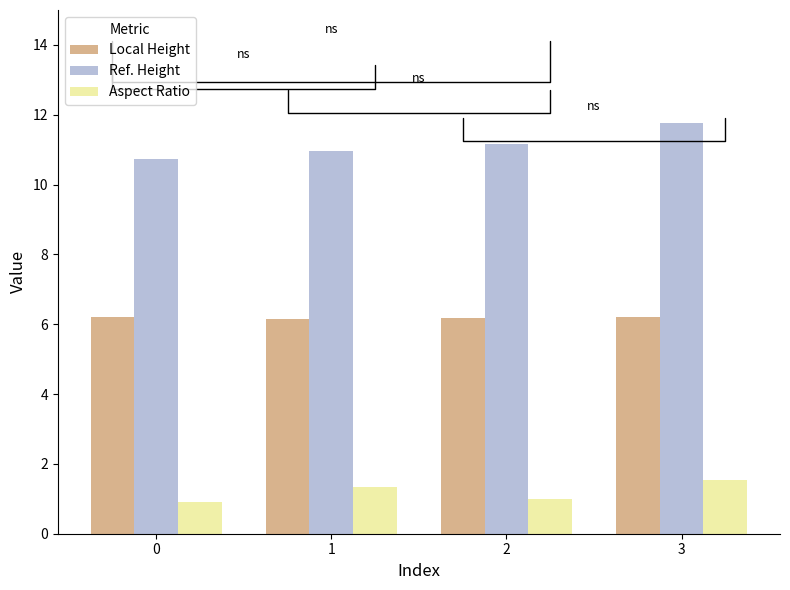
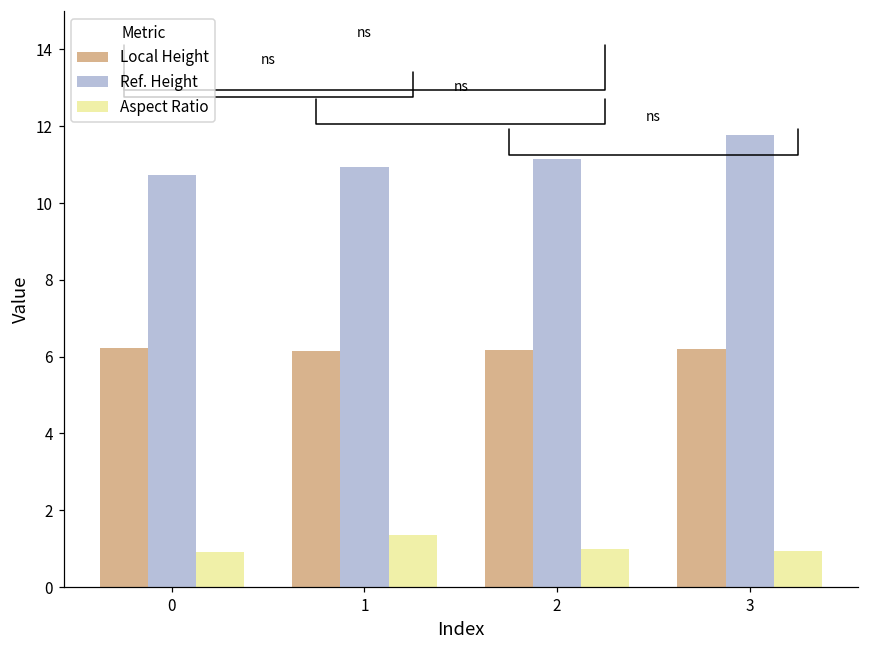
  {
    "Local Height": {
      "0": 6.2,
      "1": 6.2,
      "2": 6.2,
      "3": 6.2
    },
    "Ref. Height": {
      "0": 10.7,
      "1": 10.9,
      "2": 11.2,
      "3": 11.8
    },
    "Aspect Ratio": {
      "0": 0.9,
      "1": 1.3,
      "2": 1.0,
-     "3": 1.5
+     "3": 0.9
    }
  }
